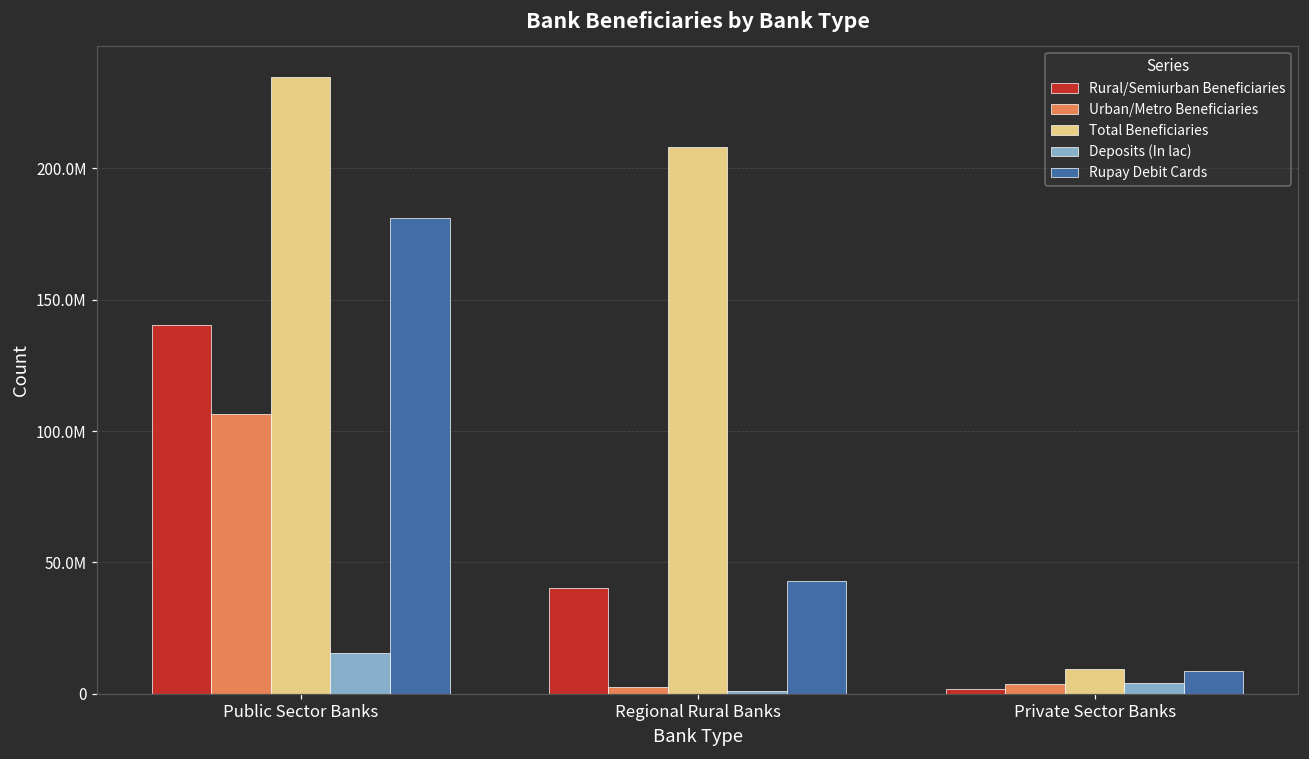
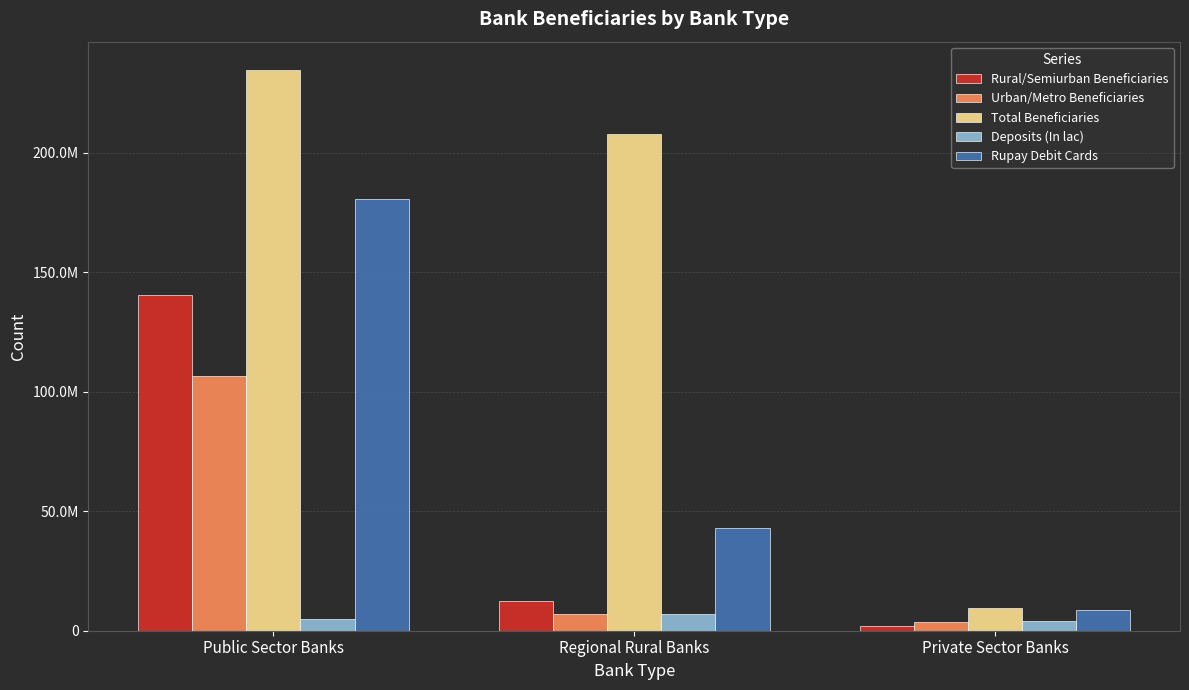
  {
    "Rural/Semiurban Beneficiaries": {
      "Public Sector Banks": 140000000,
-     "Regional Rural Banks": 40000000,
+     "Regional Rural Banks": 12000000,
      "Private Sector Banks": 2000000
    },
    "Urban/Metro Beneficiaries": {
      "Public Sector Banks": 106000000,
-     "Regional Rural Banks": 2000000,
+     "Regional Rural Banks": 7000000,
      "Private Sector Banks": 4000000
    },
    "Total Beneficiaries": {
      "Public Sector Banks": 235000000,
      "Regional Rural Banks": 208000000,
      "Private Sector Banks": 9000000
    },
    "Deposits (In lac)": {
-     "Public Sector Banks": 16000000,
-     "Regional Rural Banks": 1000000,
+     "Public Sector Banks": 5000000,
+     "Regional Rural Banks": 7000000,
      "Private Sector Banks": 4000000
    },
    "Rupay Debit Cards": {
      "Public Sector Banks": 181000000,
      "Regional Rural Banks": 43000000,
      "Private Sector Banks": 9000000
    }
  }
